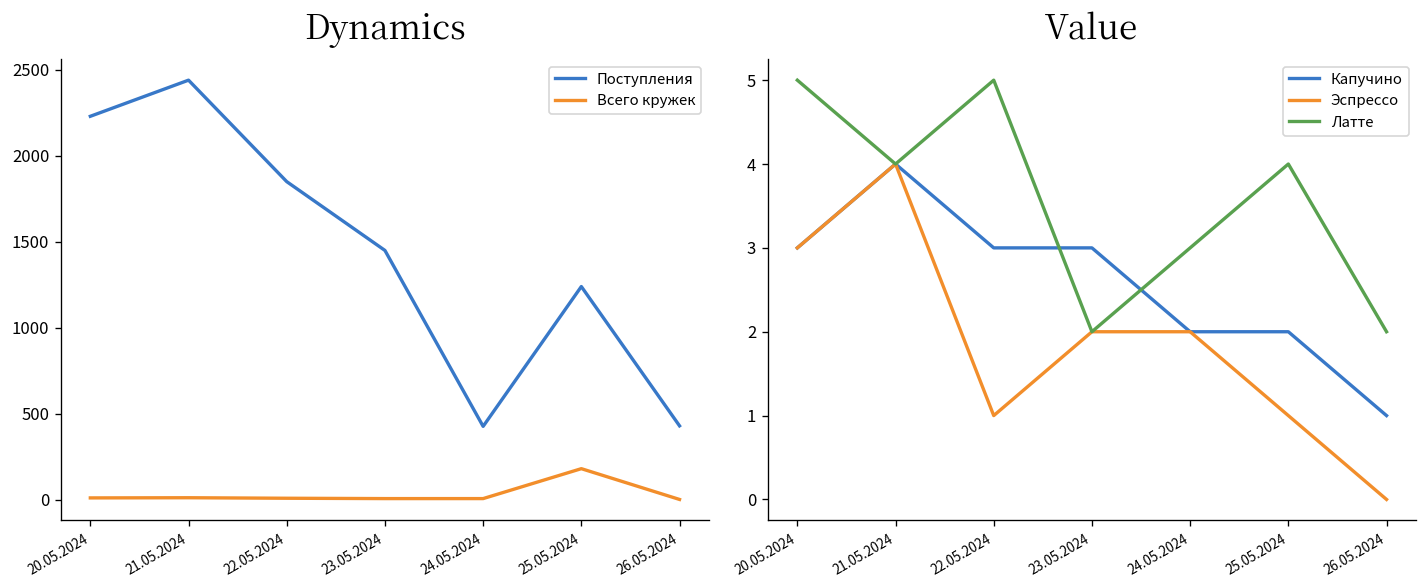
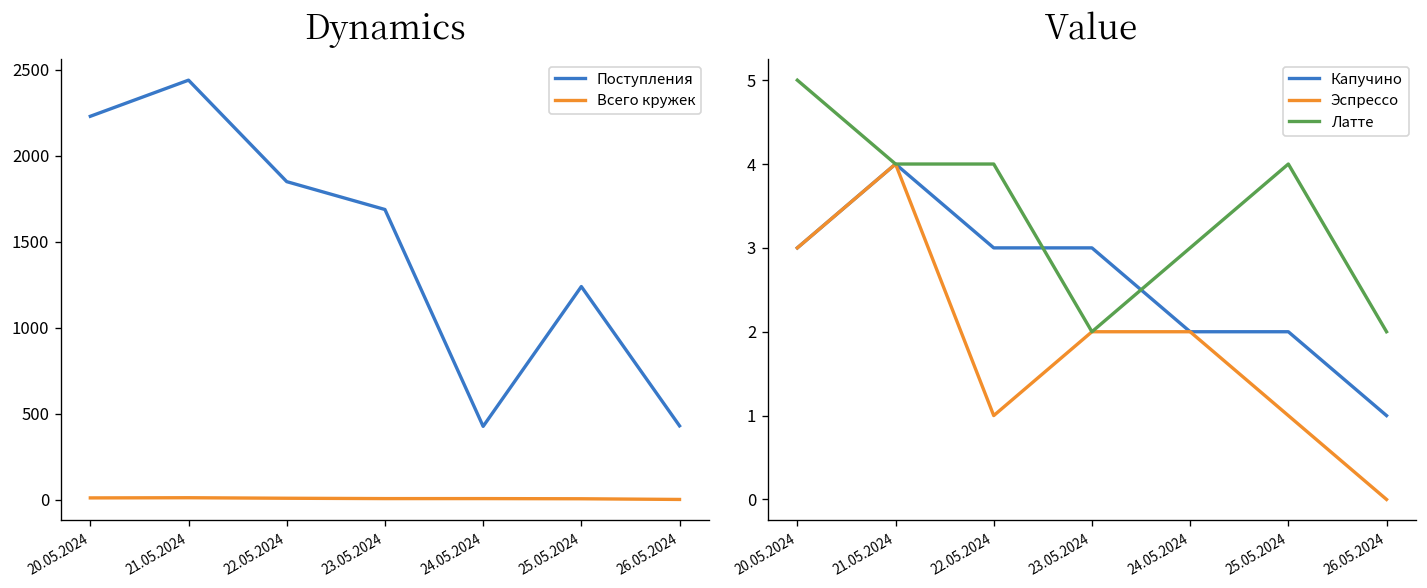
  {
    "Dynamics": {
      "Поступления": {
        "20.05.2024": 2230,
        "21.05.2024": 2440,
        "22.05.2024": 1850,
-       "23.05.2024": 1450,
+       "23.05.2024": 1690,
        "24.05.2024": 430,
        "25.05.2024": 1240,
        "26.05.2024": 430
      },
      "Всего кружек": {
        "20.05.2024": 10,
        "21.05.2024": 10,
        "22.05.2024": 10,
        "23.05.2024": 10,
        "24.05.2024": 10,
-       "25.05.2024": 180,
+       "25.05.2024": 10,
        "26.05.2024": 0
      }
    },
    "Value": {
      "Капучино": {
        "22.05.2024": 3,
        "23.05.2024": 3,
        "25.05.2024": 2,
        "26.05.2024": 1
      },
      "Эспрессо": {
        "22.05.2024": 1,
        "25.05.2024": 1,
        "26.05.2024": 0
      },
      "Латте": {
        "20.05.2024": 5,
-       "22.05.2024": 5,
+       "22.05.2024": 4,
        "24.05.2024": 3,
        "25.05.2024": 4,
        "26.05.2024": 2
      }
    }
  }
